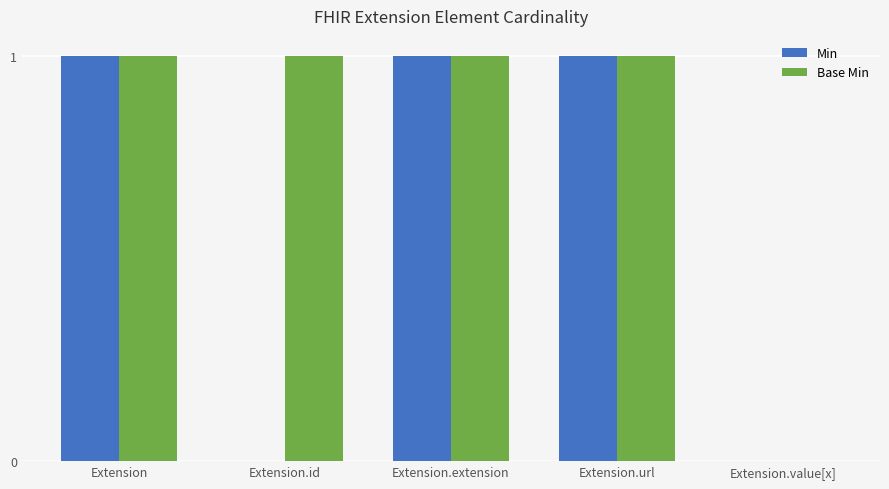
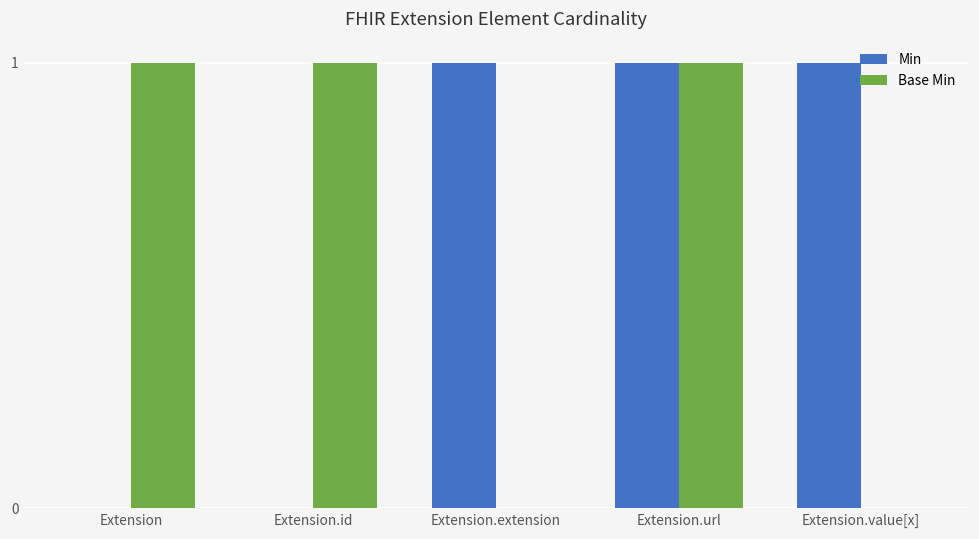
  {
    "Min": {
-     "Extension": 1,
+     "Extension": 0,
      "Extension.id": 0,
      "Extension.extension": 1,
      "Extension.url": 1,
-     "Extension.value[x]": 0
+     "Extension.value[x]": 1
    },
    "Base Min": {
      "Extension": 1,
      "Extension.id": 1,
-     "Extension.extension": 1,
+     "Extension.extension": 0,
      "Extension.url": 1,
      "Extension.value[x]": 0
    }
  }
